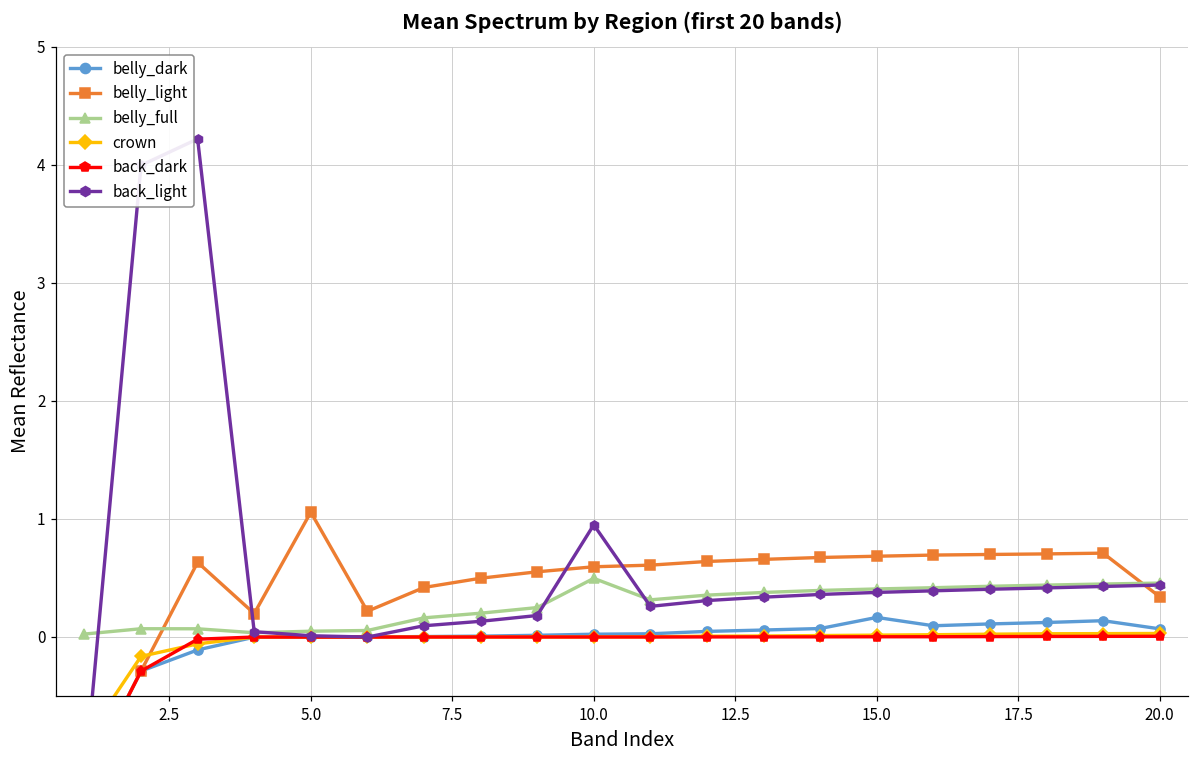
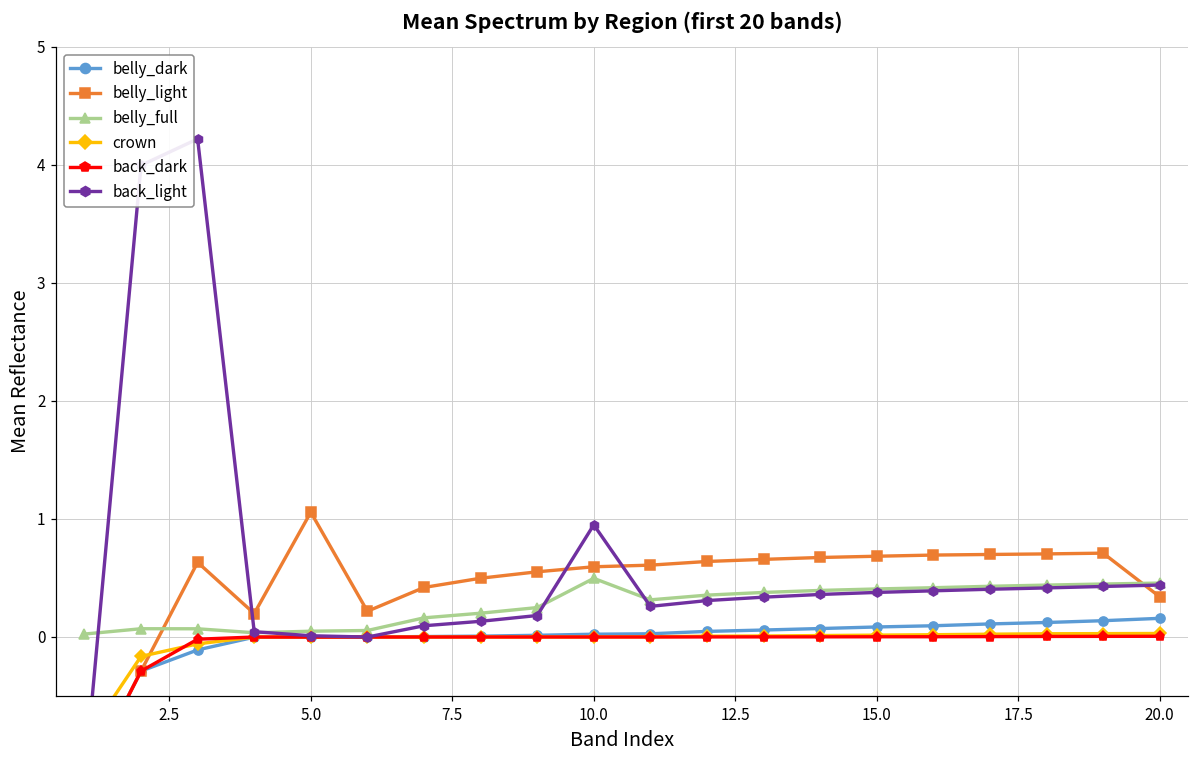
  {
    "belly_dark": {
-     "15.0": 0.17,
-     "20.0": 0.07
+     "15.0": 0.08,
+     "20.0": 0.16
    },
    "belly_light": {
      "5.0": 1.06,
      "10.0": 0.59,
      "15.0": 0.68,
      "20.0": 0.34
    },
    "belly_full": {
      "5.0": 0.05,
      "10.0": 0.50,
      "15.0": 0.41
    },
    "back_light": {
      "10.0": 0.95,
      "15.0": 0.38
    }
  }
